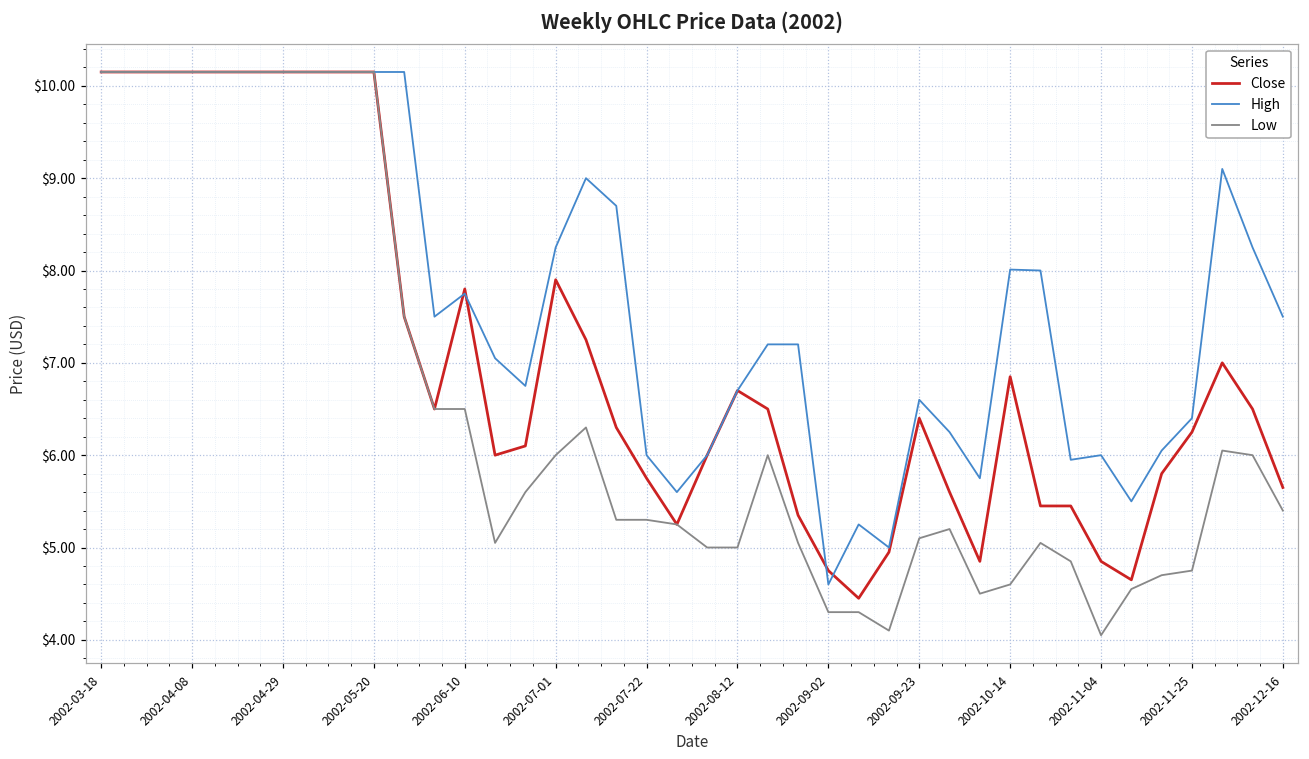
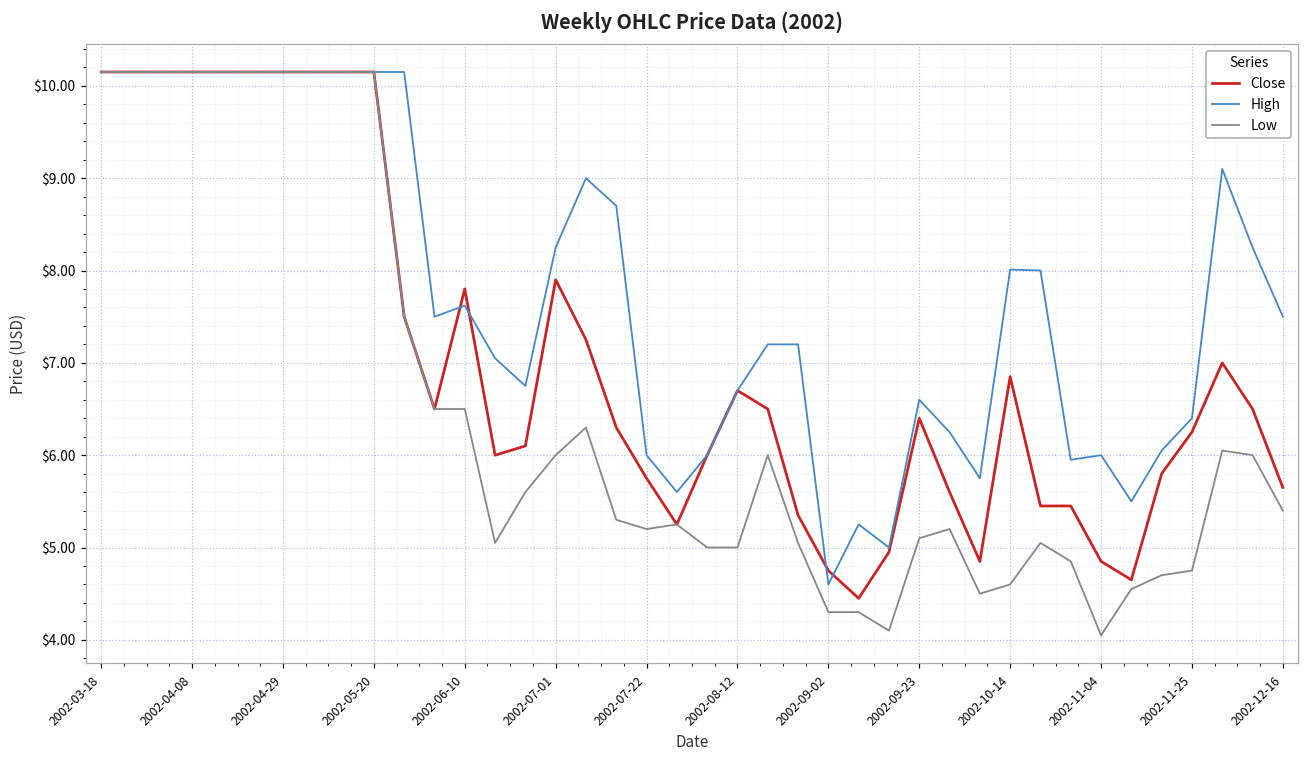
  {
    "Close": {
      "2002-06-10": "$7.8",
      "2002-07-01": "$7.9",
      "2002-07-22": "$5.8",
      "2002-09-02": "$4.8",
      "2002-09-23": "$6.4",
      "2002-10-14": "$6.9",
      "2002-11-04": "$4.9",
      "2002-11-25": "$6.3",
      "2002-12-16": "$5.7"
    },
    "High": {
-     "2002-06-10": "$7.8",
+     "2002-06-10": "$7.6",
      "2002-07-01": "$8.3",
      "2002-07-22": "$6.0",
      "2002-09-02": "$4.6",
      "2002-09-23": "$6.6",
      "2002-10-14": "$8.0",
      "2002-11-04": "$6.0",
      "2002-11-25": "$6.4",
      "2002-12-16": "$7.5"
    },
    "Low": {
      "2002-06-10": "$6.5",
      "2002-07-01": "$6.0",
-     "2002-07-22": "$5.3",
+     "2002-07-22": "$5.2",
      "2002-08-12": "$5.0",
      "2002-09-02": "$4.3",
      "2002-09-23": "$5.1",
      "2002-10-14": "$4.6",
      "2002-11-04": "$4.1",
      "2002-11-25": "$4.8",
      "2002-12-16": "$5.4"
    }
  }
